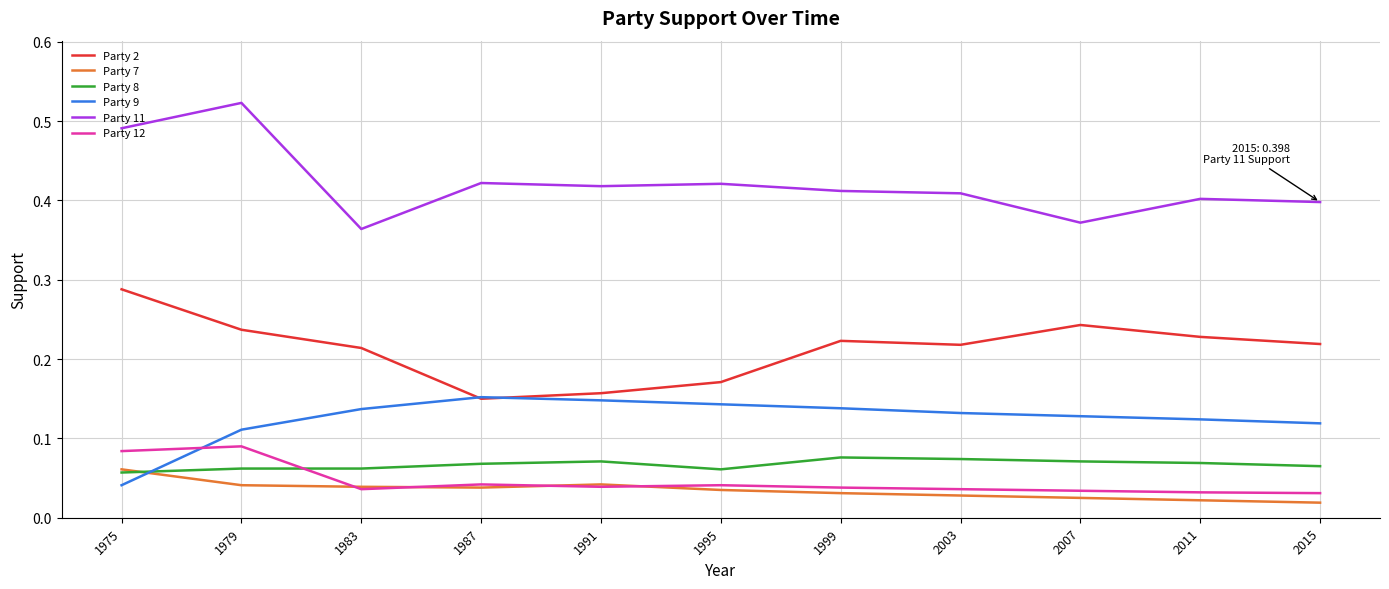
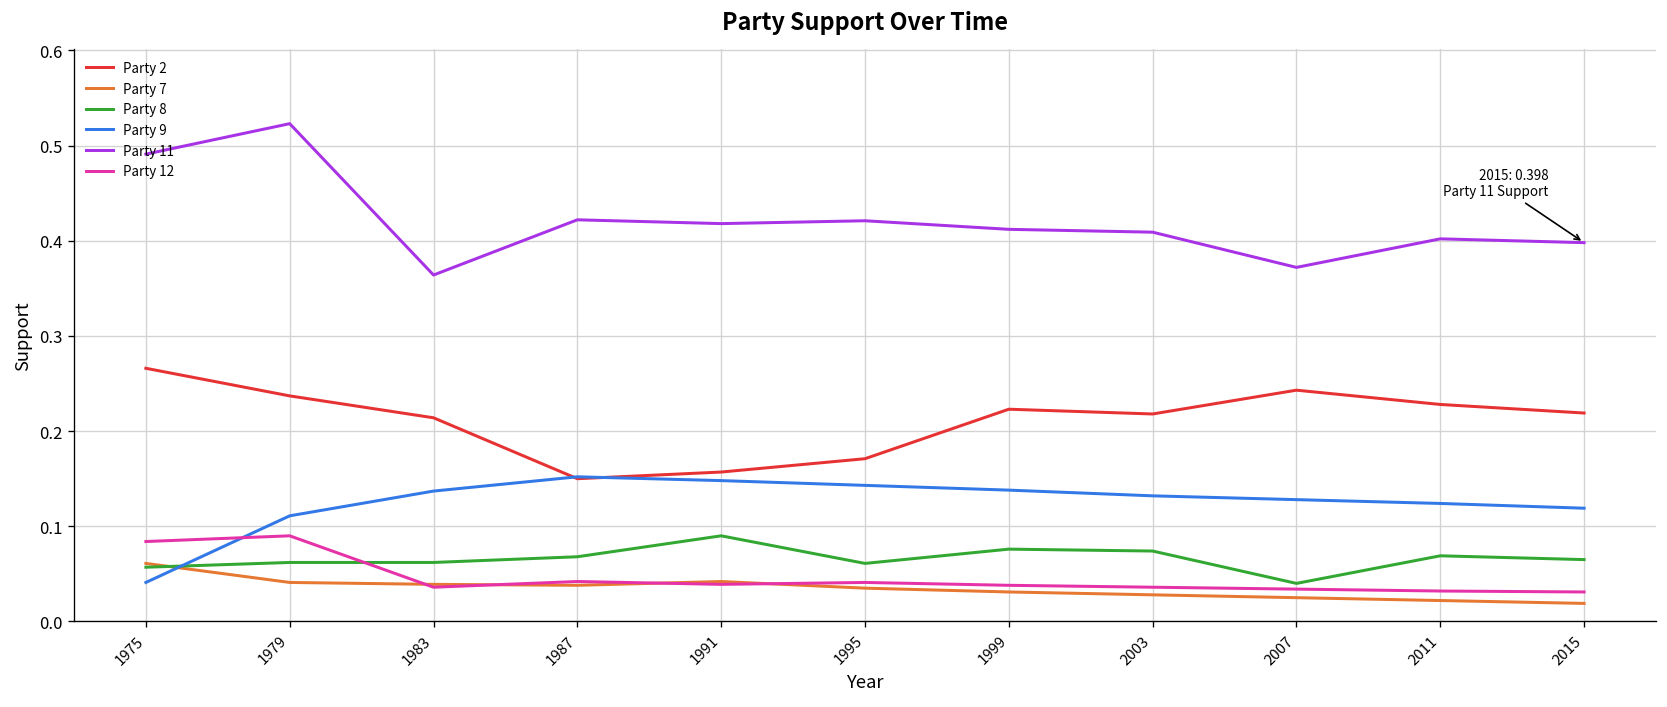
  {
    "Party 2": {
-     "1975": 0.29,
+     "1975": 0.27,
      "1979": 0.24,
      "1983": 0.21,
      "1991": 0.16,
      "1995": 0.17,
      "1999": 0.22,
      "2003": 0.22,
      "2007": 0.24,
      "2011": 0.23,
      "2015": 0.22
    },
    "Party 7": {
      "1975": 0.06,
      "1979": 0.04,
      "1987": 0.04,
      "1995": 0.04,
      "1999": 0.03,
      "2003": 0.03,
      "2007": 0.03,
      "2011": 0.02,
      "2015": 0.02
    },
    "Party 8": {
      "1975": 0.06,
      "1979": 0.06,
      "1983": 0.06,
      "1987": 0.07,
-     "1991": 0.07,
+     "1991": 0.09,
      "1995": 0.06,
      "1999": 0.08,
      "2003": 0.07,
-     "2007": 0.07,
+     "2007": 0.04,
      "2011": 0.07,
      "2015": 0.07
    },
    "Party 9": {
      "1975": 0.04,
      "1979": 0.11,
      "1983": 0.14,
      "1991": 0.15,
      "1995": 0.14,
      "1999": 0.14,
      "2003": 0.13,
      "2007": 0.13,
      "2011": 0.12,
      "2015": 0.12
    },
    "Party 11": {
      "2015": 0.398
    },
    "Party 12": {
      "1975": 0.08,
      "1979": 0.09,
      "1987": 0.04,
      "1995": 0.04,
      "1999": 0.04,
      "2003": 0.04,
      "2007": 0.03,
      "2011": 0.03,
      "2015": 0.03
    }
  }
